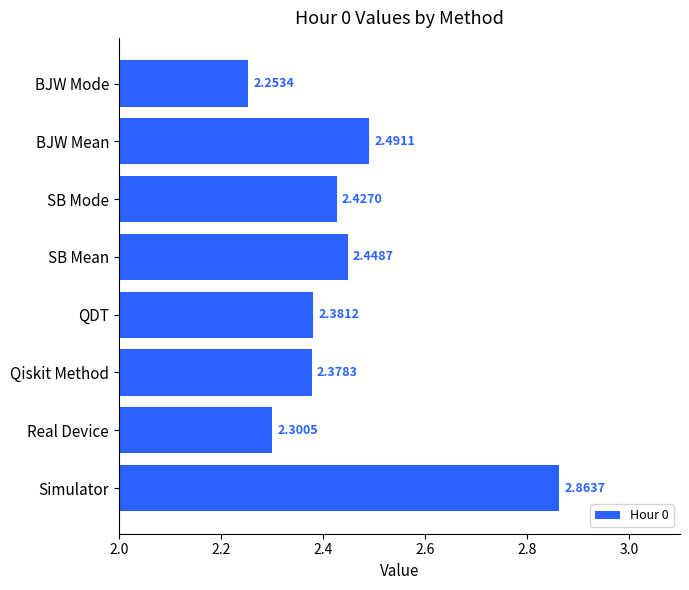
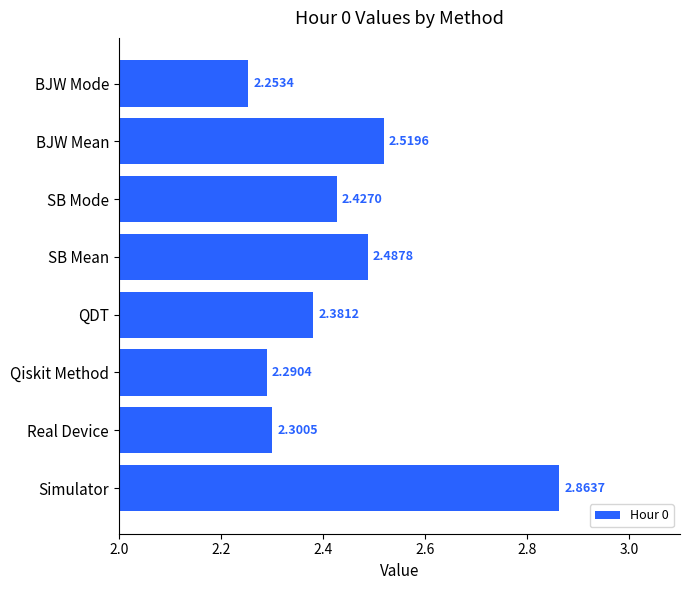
  {
    "BJW Mode": 2.2534,
-   "BJW Mean": 2.4911,
+   "BJW Mean": 2.5196,
    "SB Mode": 2.4270,
-   "SB Mean": 2.4487,
+   "SB Mean": 2.4878,
    "QDT": 2.3812,
-   "Qiskit Method": 2.3783,
+   "Qiskit Method": 2.2904,
    "Real Device": 2.3005,
    "Simulator": 2.8637
  }
